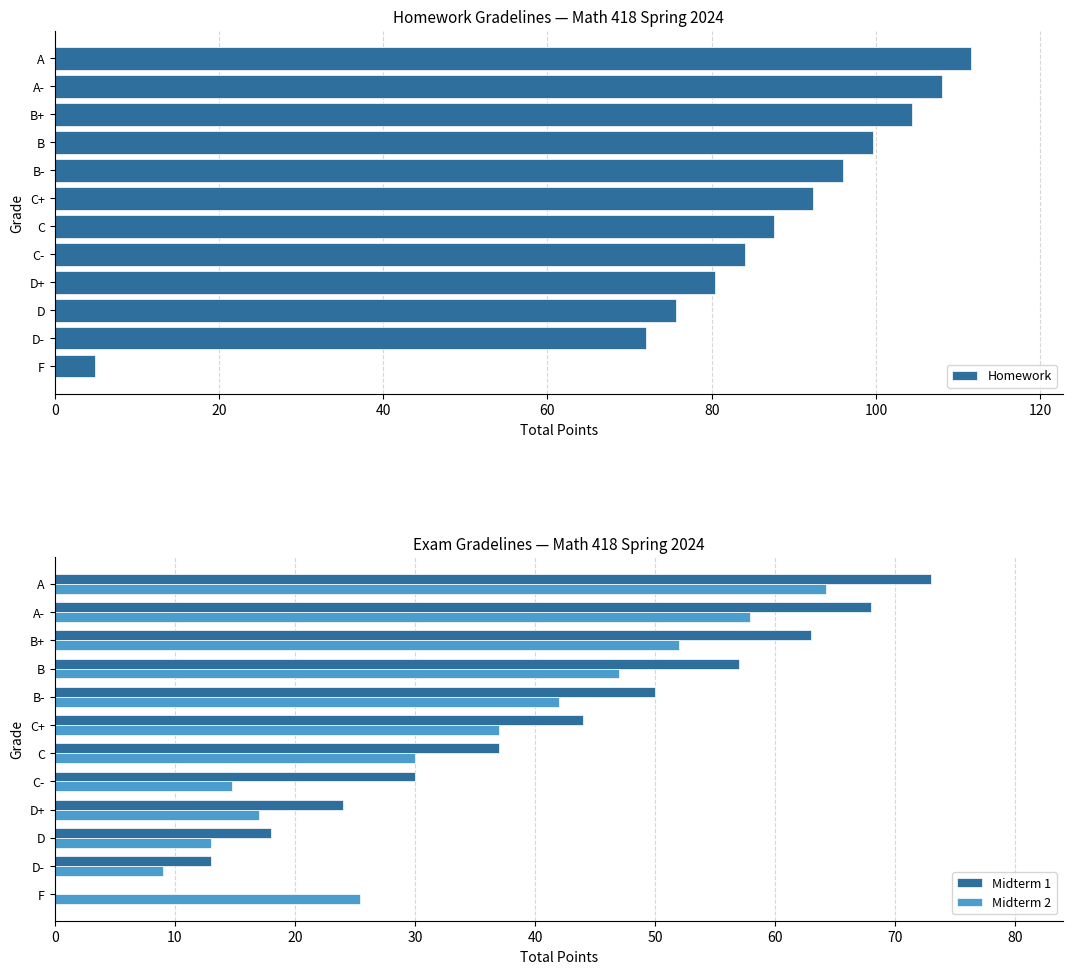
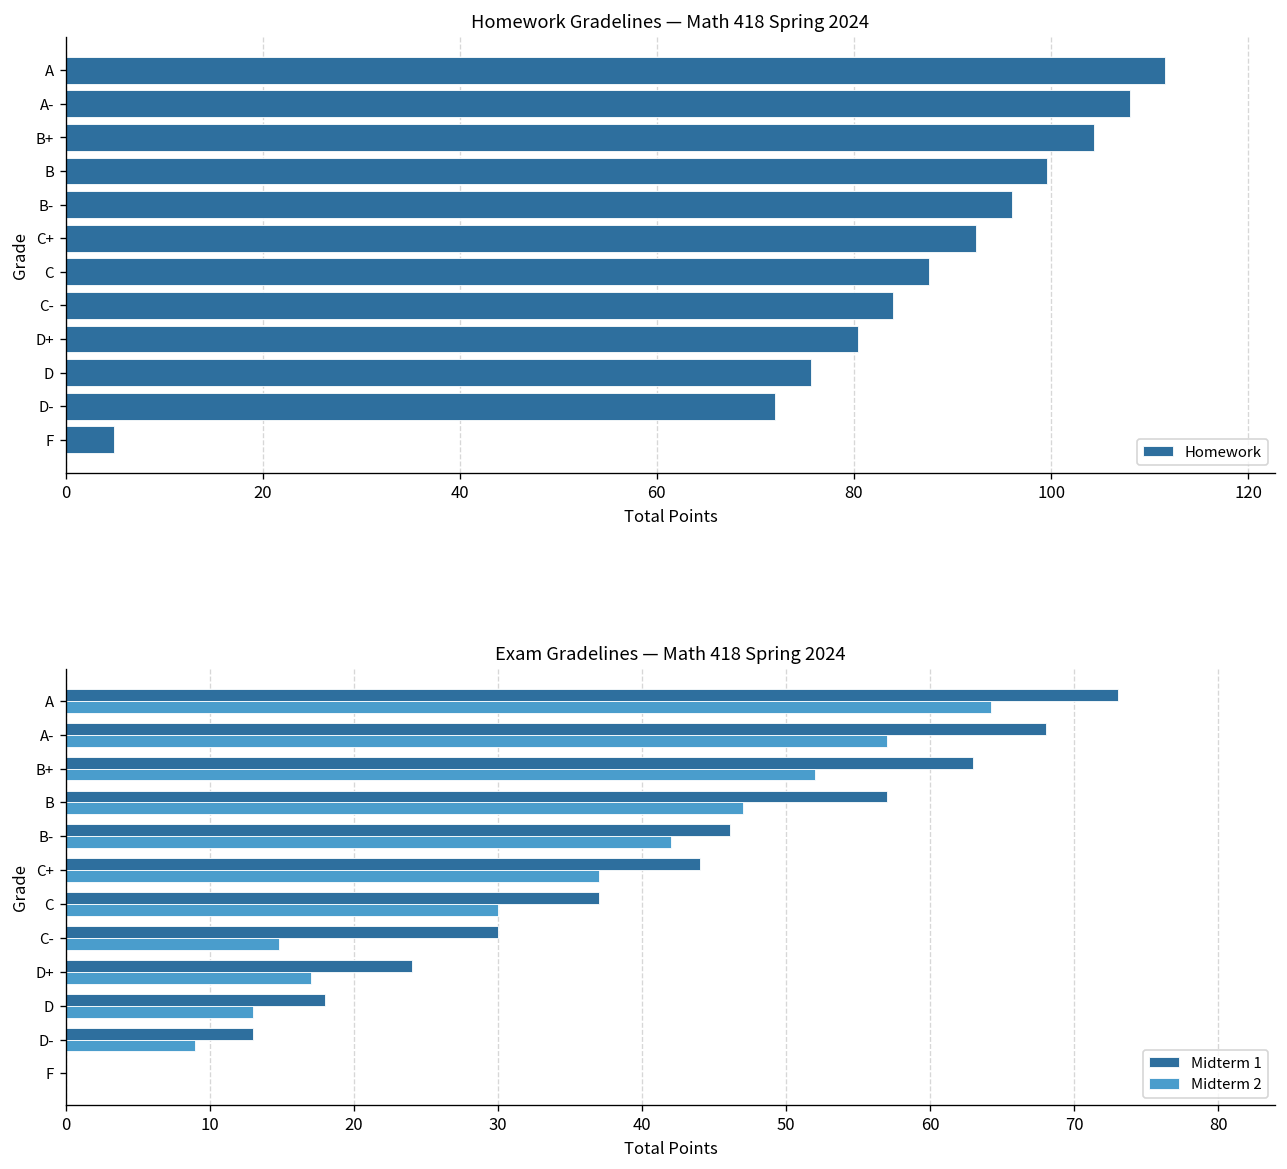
  {
    "Homework Gradelines — Math 418 Spring 2024": {
      "A": 112,
      "A-": 108,
      "B+": 104,
      "B": 100,
      "B-": 96,
      "C+": 92,
      "C": 88,
      "C-": 84,
      "D+": 80,
      "D": 76,
      "D-": 72,
      "F": 5
    },
    "Exam Gradelines — Math 418 Spring 2024": {
      "Midterm 1": {
        "A": 73.0,
        "A-": 68.0,
        "B+": 63.0,
        "B": 57.0,
-       "B-": 50.0,
+       "B-": 46.1,
        "C+": 44.0,
        "C": 37.0,
        "C-": 30.0,
        "D+": 24.0,
        "D": 18.0,
        "D-": 13.0,
        "F": 0.0
      },
      "Midterm 2": {
        "A": 64.2,
-       "A-": 57.9,
+       "A-": 57.0,
        "B+": 52.0,
        "B": 47.0,
        "B-": 42.0,
        "C+": 37.0,
        "C": 30.0,
        "C-": 14.8,
        "D+": 17.0,
        "D": 13.0,
        "D-": 9.0,
-       "F": 25.4
+       "F": 0.0
      }
    }
  }
